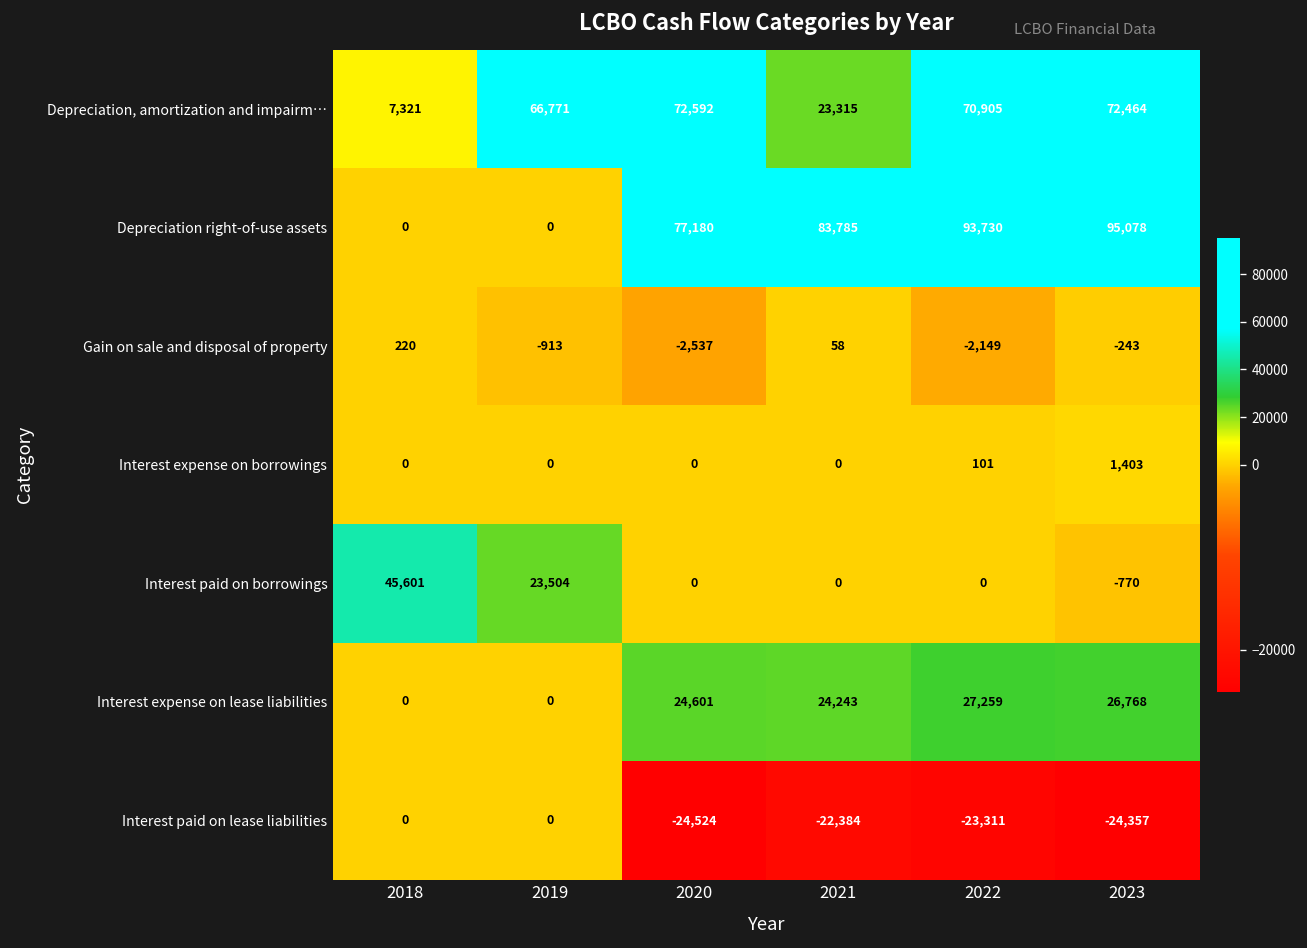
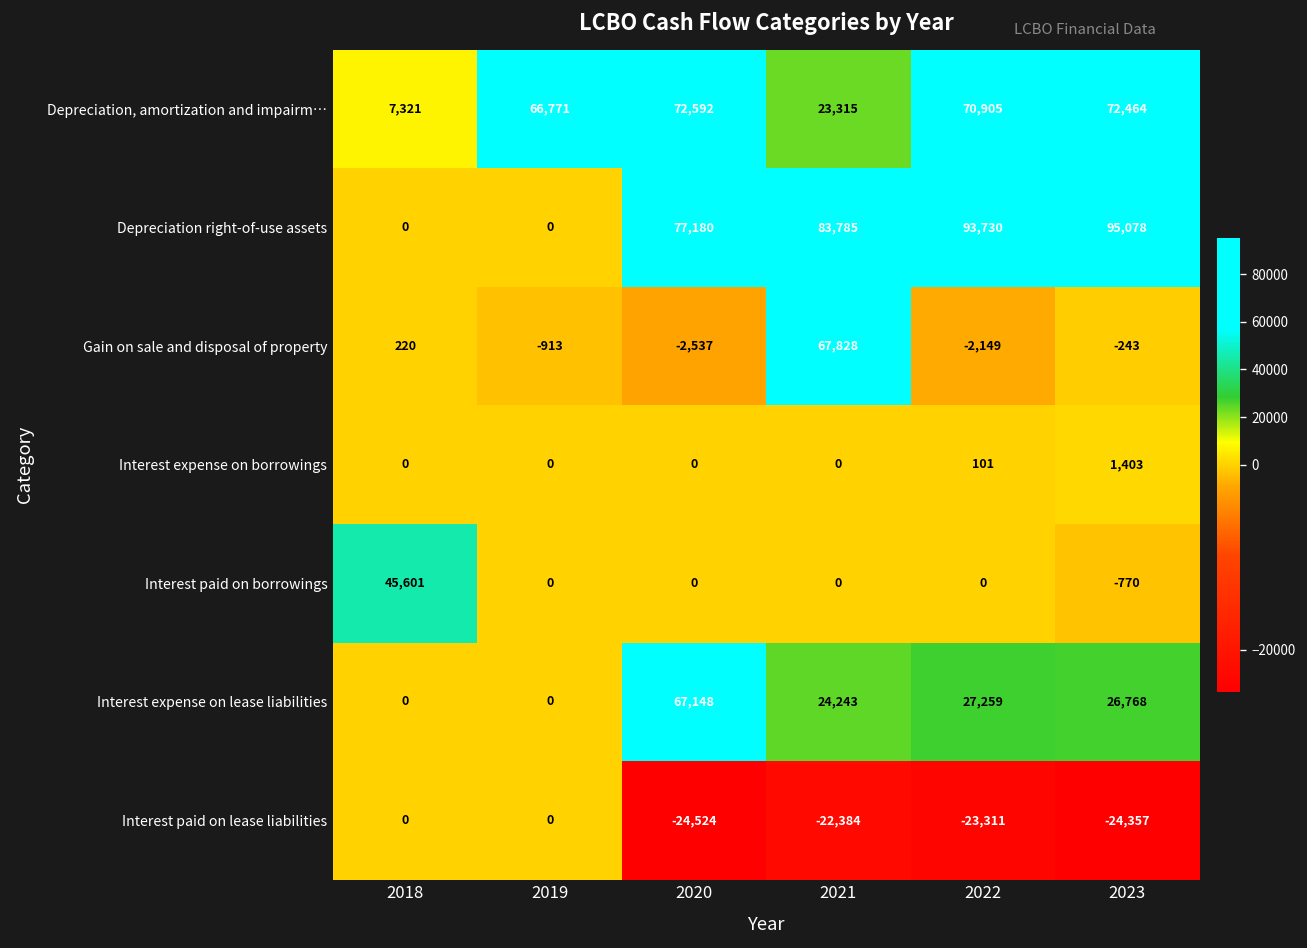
  {
    "Depreciation, amortization and impairm…": {
      "2018": "7,321",
      "2019": "66,771",
      "2020": "72,592",
      "2021": "23,315",
      "2022": "70,905",
      "2023": "72,464"
    },
    "Depreciation right-of-use assets": {
      "2018": "0",
      "2019": "0",
      "2020": "77,180",
      "2021": "83,785",
      "2022": "93,730",
      "2023": "95,078"
    },
    "Gain on sale and disposal of property": {
      "2018": "220",
      "2019": "-913",
      "2020": "-2,537",
-     "2021": "58",
+     "2021": "67,828",
      "2022": "-2,149",
      "2023": "-243"
    },
    "Interest expense on borrowings": {
      "2018": "0",
      "2019": "0",
      "2020": "0",
      "2021": "0",
      "2022": "101",
      "2023": "1,403"
    },
    "Interest paid on borrowings": {
      "2018": "45,601",
-     "2019": "23,504",
+     "2019": "0",
      "2020": "0",
      "2021": "0",
      "2022": "0",
      "2023": "-770"
    },
    "Interest expense on lease liabilities": {
      "2018": "0",
      "2019": "0",
-     "2020": "24,601",
+     "2020": "67,148",
      "2021": "24,243",
      "2022": "27,259",
      "2023": "26,768"
    },
    "Interest paid on lease liabilities": {
      "2018": "0",
      "2019": "0",
      "2020": "-24,524",
      "2021": "-22,384",
      "2022": "-23,311",
      "2023": "-24,357"
    }
  }
